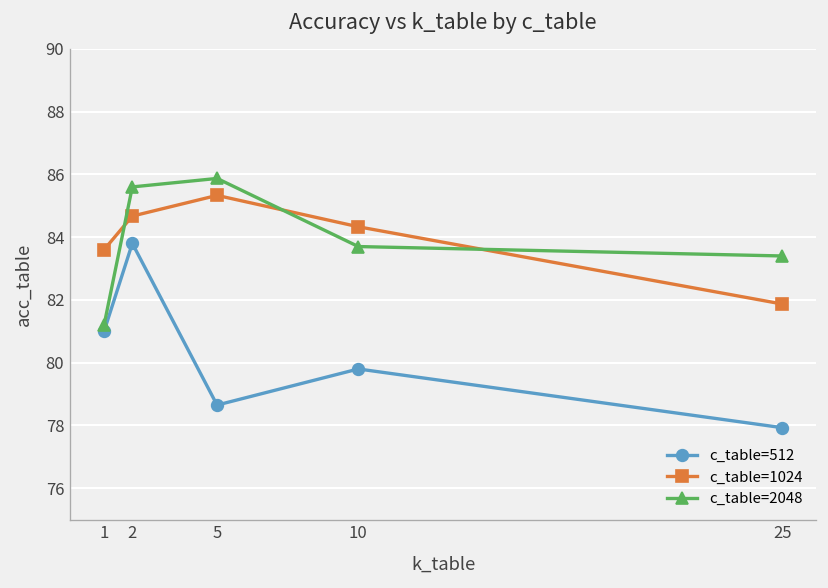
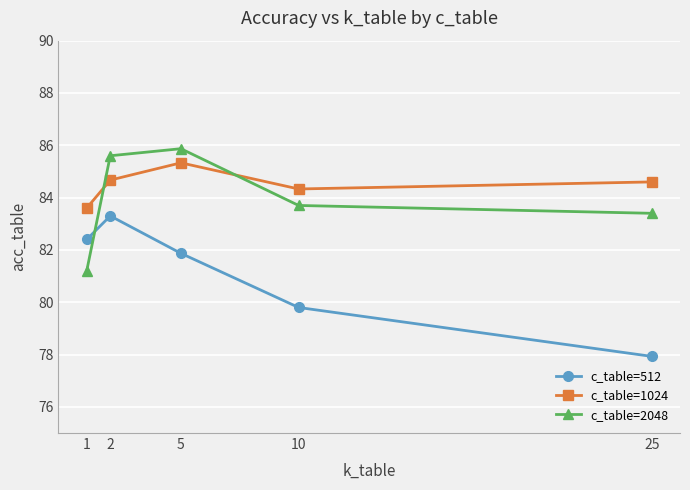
  {
    "c_table=512": {
-     "1": 81.0,
-     "2": 83.8,
-     "5": 78.7,
+     "1": 82.4,
+     "2": 83.3,
+     "5": 81.9,
      "10": 79.8,
      "25": 77.9
    },
    "c_table=1024": {
      "1": 83.6,
      "2": 84.7,
      "5": 85.3,
      "10": 84.3,
-     "25": 81.9
+     "25": 84.6
    },
    "c_table=2048": {
      "1": 81.2,
      "2": 85.6,
      "5": 85.9,
      "10": 83.7,
      "25": 83.4
    }
  }
